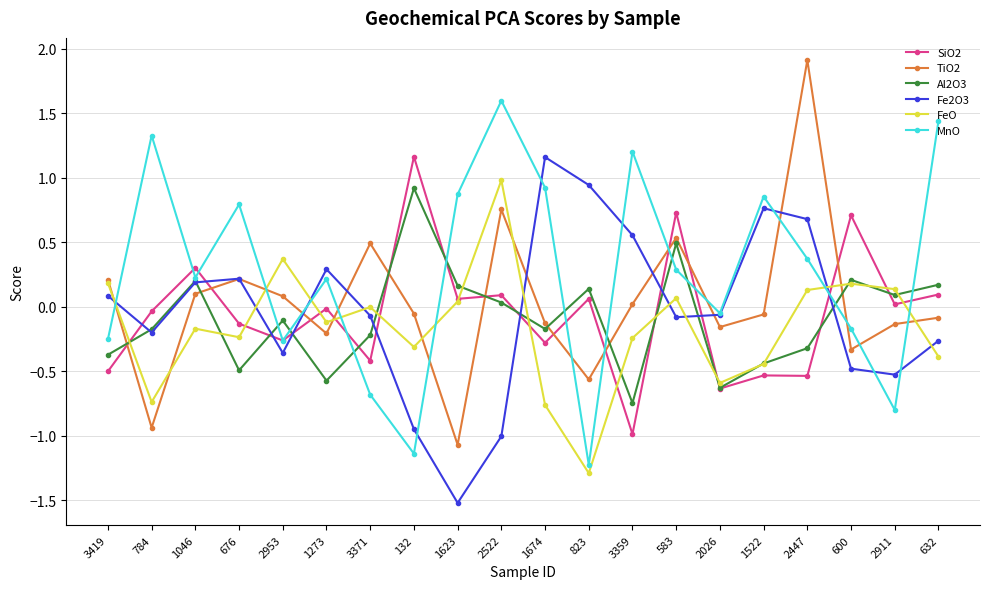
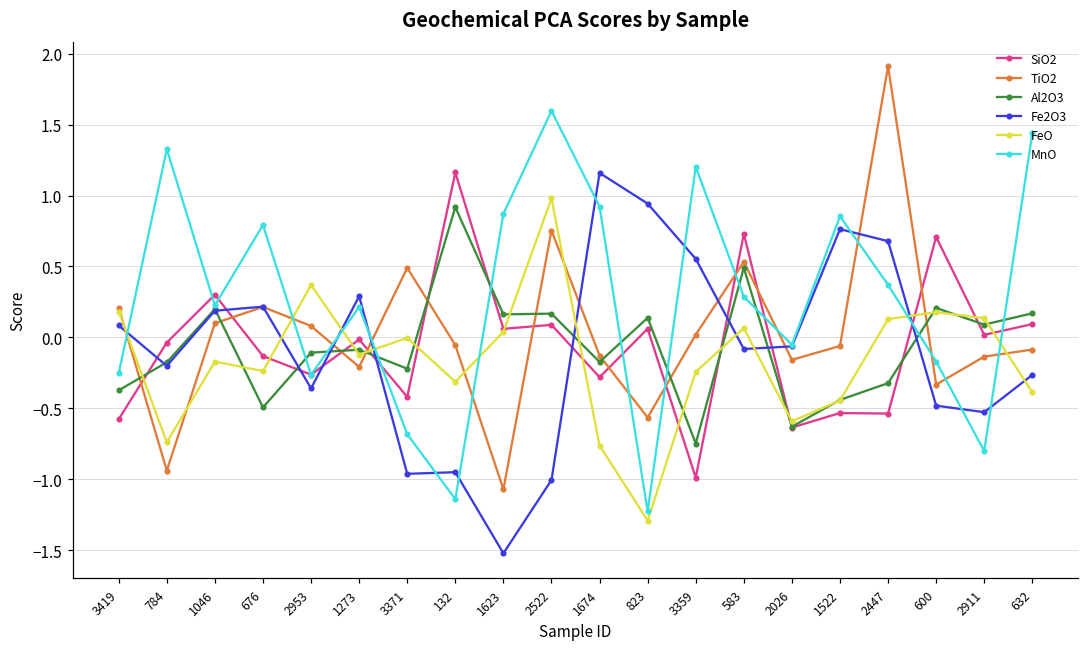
  {
    "SiO2": {
-     "3419": -0.50,
+     "3419": -0.58,
      "784": -0.04,
      "1046": 0.30,
      "676": -0.13,
      "1273": -0.01,
      "3371": -0.42,
      "132": 1.16,
      "1623": 0.06,
      "2522": 0.09,
      "1674": -0.28,
      "823": 0.06,
      "3359": -0.99,
      "583": 0.73,
      "1522": -0.53,
      "2447": -0.54,
      "600": 0.71,
      "2911": 0.02,
      "632": 0.09
    },
    "TiO2": {
      "3419": 0.21,
      "784": -0.94,
      "1046": 0.10,
      "2953": 0.08,
      "1273": -0.21,
      "3371": 0.49,
      "132": -0.05,
      "1623": -1.07,
      "2522": 0.75,
      "1674": -0.13,
      "823": -0.56,
      "3359": 0.02,
      "583": 0.53,
      "2026": -0.16,
      "1522": -0.06,
      "2447": 1.91,
      "600": -0.33,
      "2911": -0.14,
      "632": -0.09
    },
    "Al2O3": {
      "3419": -0.37,
      "784": -0.18,
      "676": -0.49,
      "2953": -0.11,
-     "1273": -0.57,
+     "1273": -0.09,
      "3371": -0.22,
      "132": 0.92,
      "1623": 0.16,
-     "2522": 0.03,
+     "2522": 0.17,
      "1674": -0.17,
      "823": 0.14,
      "3359": -0.75,
      "583": 0.49,
      "2447": -0.32,
      "600": 0.21,
      "2911": 0.09,
      "632": 0.17
    },
    "Fe2O3": {
      "3419": 0.08,
      "784": -0.20,
      "2953": -0.36,
      "1273": 0.29,
-     "3371": -0.07,
+     "3371": -0.96,
      "132": -0.95,
      "1623": -1.52,
      "2522": -1.01,
      "1674": 1.16,
      "823": 0.94,
      "3359": 0.55,
      "583": -0.08,
      "1522": 0.76,
      "2447": 0.68,
      "600": -0.48,
      "2911": -0.53,
      "632": -0.26
    },
    "FeO": {
      "3419": 0.18,
      "784": -0.74,
      "1046": -0.17,
      "676": -0.24,
      "2953": 0.37,
      "1273": -0.12,
      "3371": 0.00,
      "132": -0.31,
      "1623": 0.04,
      "2522": 0.98,
      "1674": -0.76,
      "823": -1.29,
      "3359": -0.24,
      "583": 0.07,
      "2026": -0.59,
      "2447": 0.13,
      "600": 0.18,
      "2911": 0.14,
      "632": -0.39
    },
    "MnO": {
      "3419": -0.25,
      "784": 1.33,
      "1046": 0.23,
      "676": 0.79,
      "1273": 0.21,
      "3371": -0.68,
      "132": -1.14,
      "1623": 0.87,
      "2522": 1.60,
      "1674": 0.92,
      "823": -1.23,
      "3359": 1.20,
      "583": 0.29,
      "1522": 0.85,
      "2447": 0.37,
      "600": -0.17,
      "2911": -0.80,
      "632": 1.44
    }
  }
